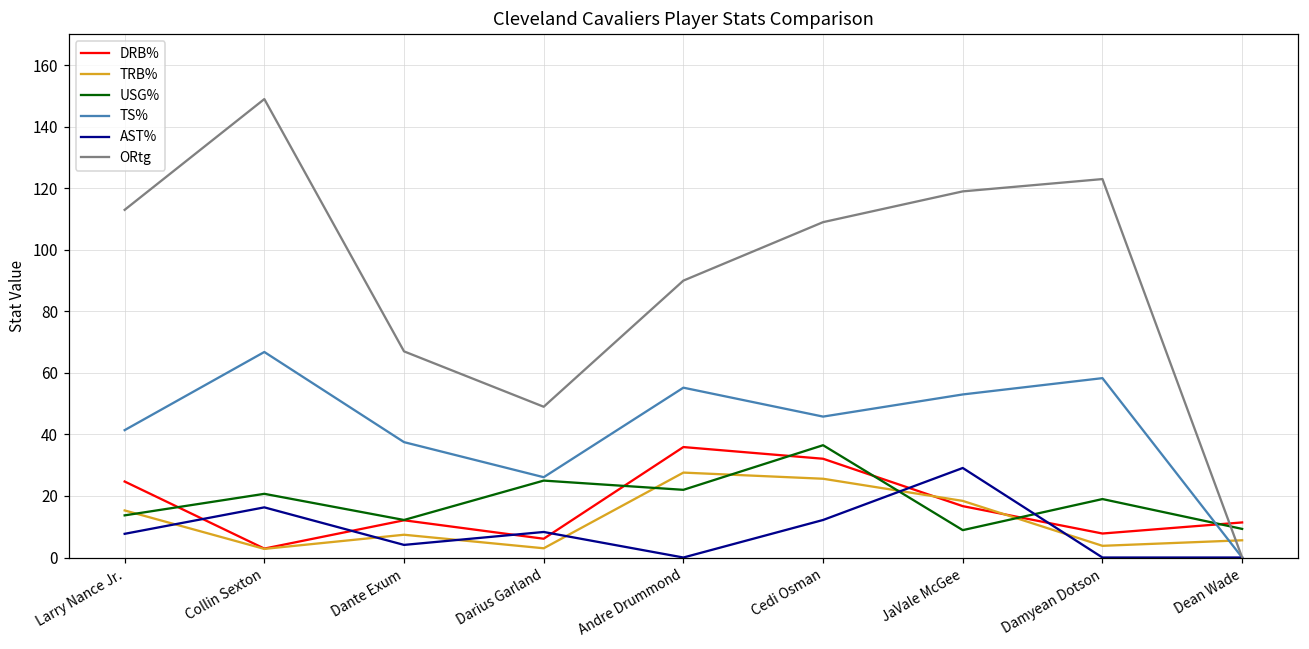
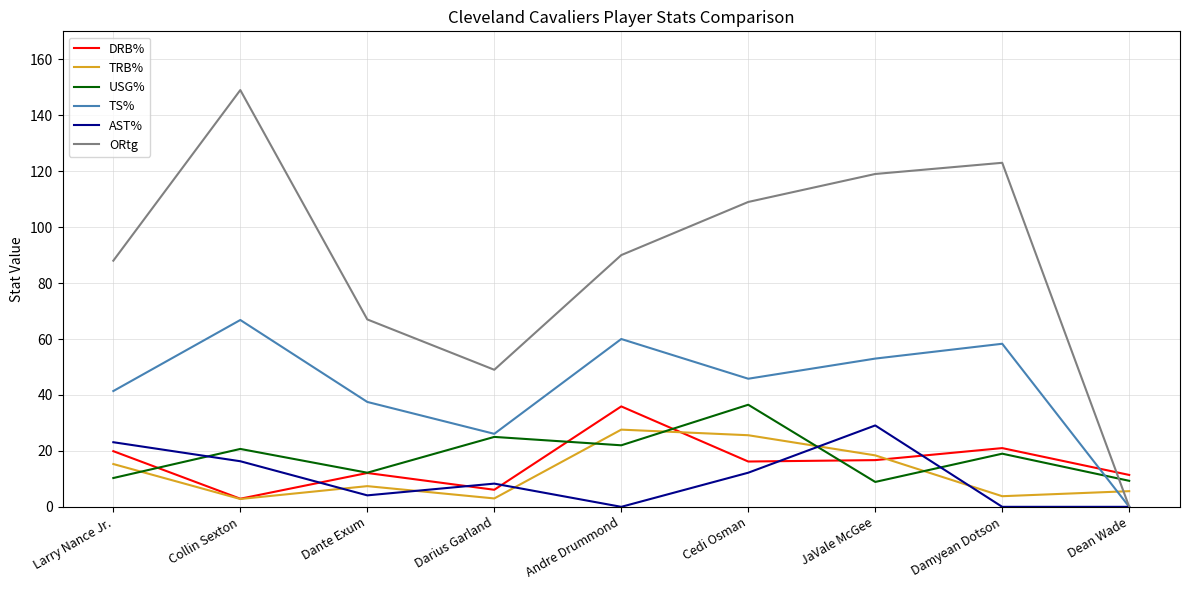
  {
    "DRB%": {
-     "Larry Nance Jr.": 25,
+     "Larry Nance Jr.": 20,
      "Darius Garland": 6,
      "Andre Drummond": 36,
-     "Cedi Osman": 32,
+     "Cedi Osman": 16,
      "JaVale McGee": 17,
-     "Damyean Dotson": 8,
+     "Damyean Dotson": 21,
      "Dean Wade": 11
    },
    "TRB%": {
      "Larry Nance Jr.": 15,
      "Dante Exum": 7,
      "Darius Garland": 3,
      "Andre Drummond": 28,
      "Cedi Osman": 26,
      "JaVale McGee": 18,
      "Damyean Dotson": 4,
      "Dean Wade": 6
    },
    "USG%": {
-     "Larry Nance Jr.": 14,
+     "Larry Nance Jr.": 10,
      "Collin Sexton": 21,
      "Darius Garland": 25,
      "Andre Drummond": 22,
      "Cedi Osman": 37,
      "JaVale McGee": 9,
      "Damyean Dotson": 19,
      "Dean Wade": 9
    },
    "TS%": {
      "Larry Nance Jr.": 41,
      "Collin Sexton": 67,
      "Dante Exum": 38,
      "Darius Garland": 26,
-     "Andre Drummond": 55,
+     "Andre Drummond": 60,
      "Cedi Osman": 46,
      "JaVale McGee": 53,
      "Damyean Dotson": 58
    },
    "AST%": {
-     "Larry Nance Jr.": 8,
+     "Larry Nance Jr.": 23,
      "Collin Sexton": 16,
      "Dante Exum": 4,
      "Darius Garland": 8,
      "Andre Drummond": 0,
      "Cedi Osman": 12,
      "JaVale McGee": 29,
      "Damyean Dotson": 0
    },
    "ORtg": {
-     "Larry Nance Jr.": 113,
+     "Larry Nance Jr.": 88,
      "Collin Sexton": 149,
      "Dante Exum": 67,
      "Darius Garland": 49,
      "Andre Drummond": 90,
      "Cedi Osman": 109,
      "JaVale McGee": 119,
      "Damyean Dotson": 123
    }
  }
